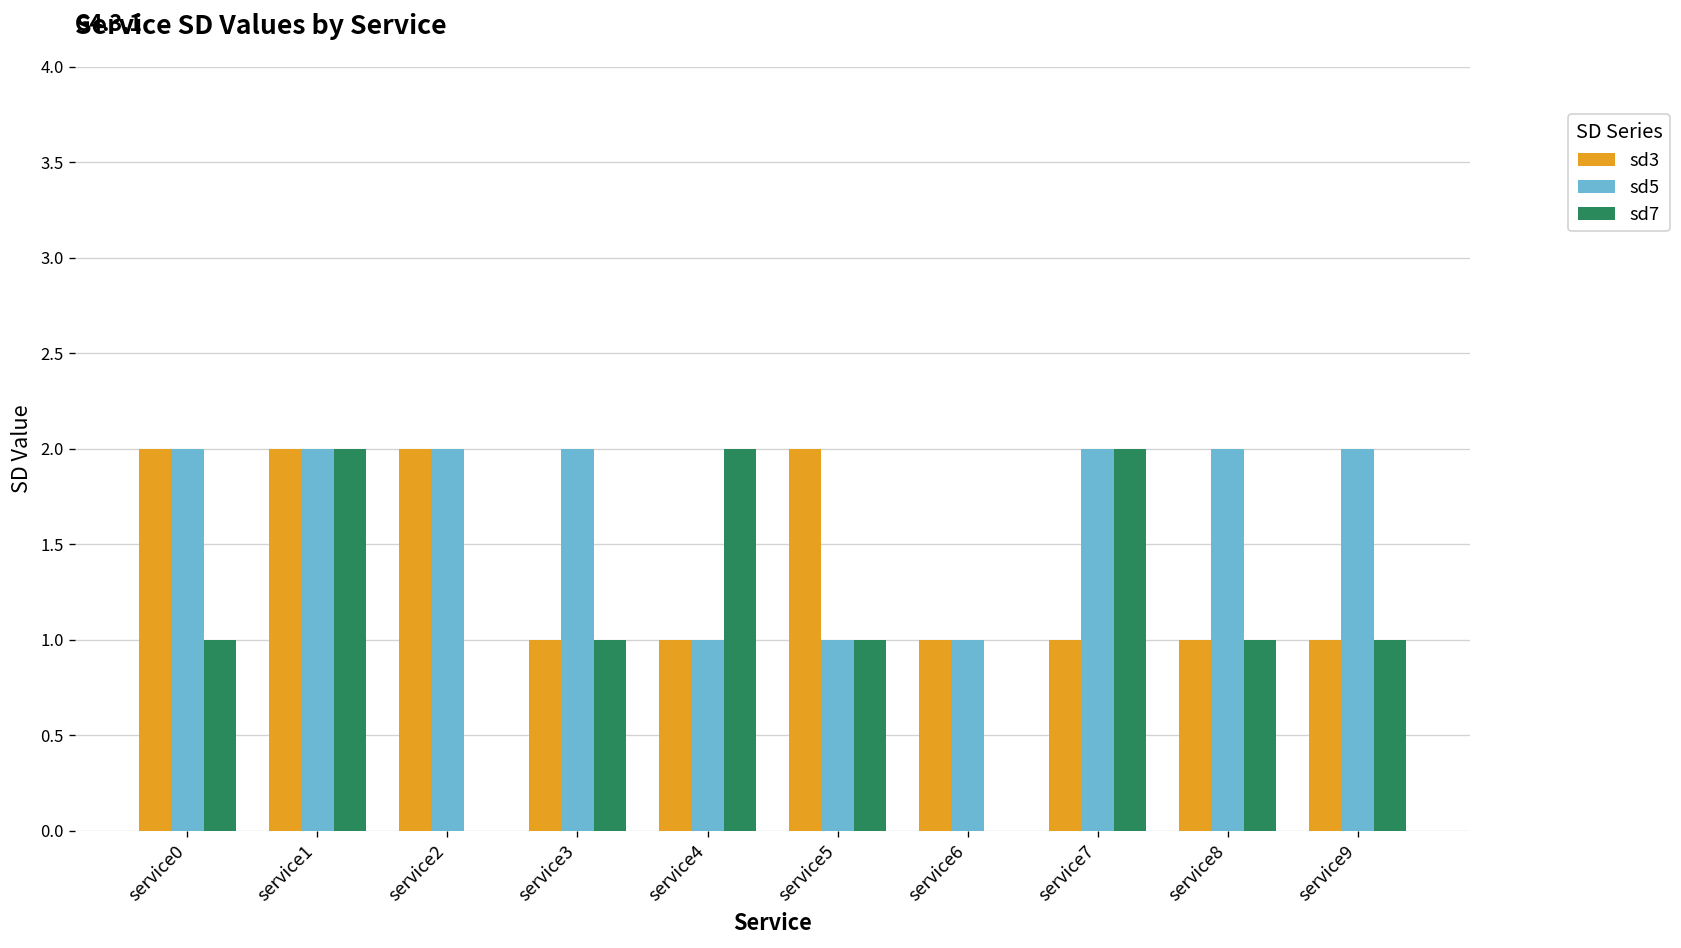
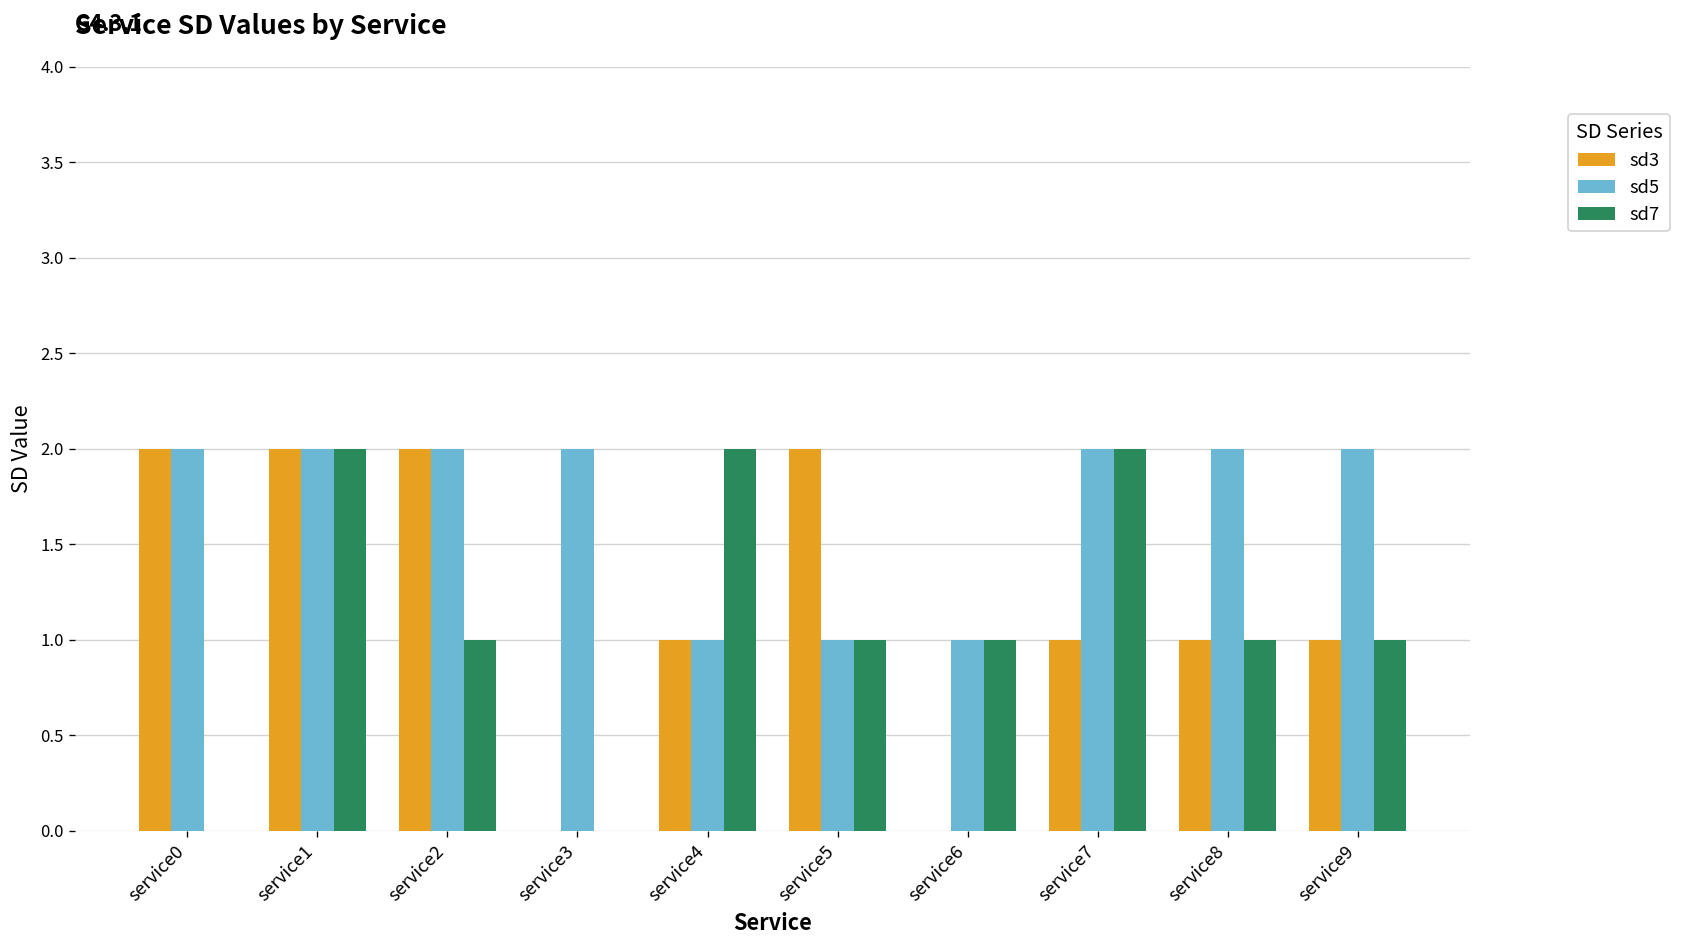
  {
    "sd3": {
      "service0": 2,
      "service1": 2,
      "service2": 2,
-     "service3": 1,
+     "service3": 0,
      "service4": 1,
      "service5": 2,
-     "service6": 1,
+     "service6": 0,
      "service7": 1,
      "service8": 1,
      "service9": 1
    },
    "sd5": {
      "service0": 2,
      "service1": 2,
      "service2": 2,
      "service3": 2,
      "service4": 1,
      "service5": 1,
      "service6": 1,
      "service7": 2,
      "service8": 2,
      "service9": 2
    },
    "sd7": {
-     "service0": 1,
+     "service0": 0,
      "service1": 2,
-     "service2": 0,
-     "service3": 1,
+     "service2": 1,
+     "service3": 0,
      "service4": 2,
      "service5": 1,
-     "service6": 0,
+     "service6": 1,
      "service7": 2,
      "service8": 1,
      "service9": 1
    }
  }
